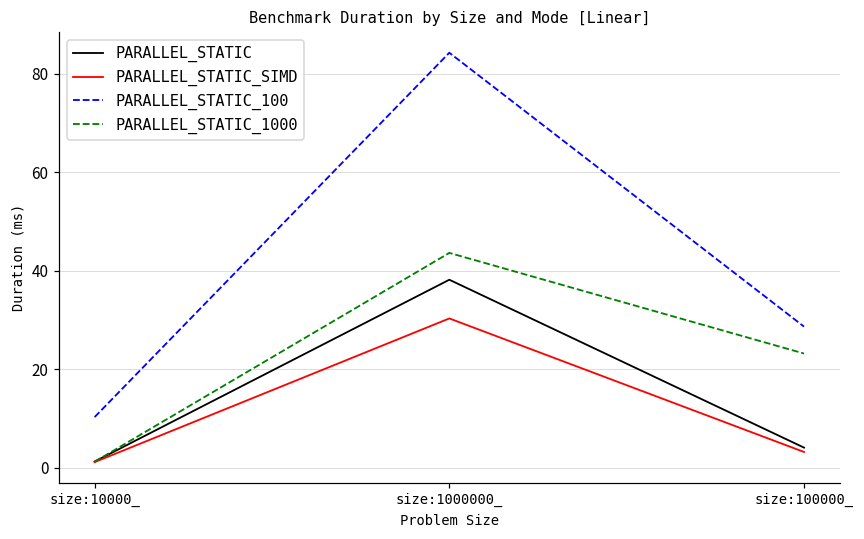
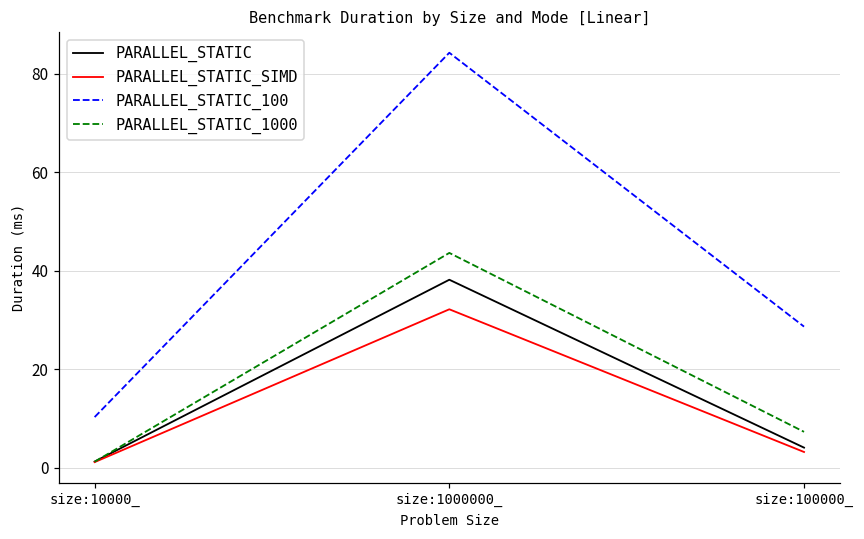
  {
    "PARALLEL_STATIC": {
      "size:1000000_": 38,
      "size:100000_": 4
    },
    "PARALLEL_STATIC_SIMD": {
-     "size:1000000_": 30,
+     "size:1000000_": 32,
      "size:100000_": 3
    },
    "PARALLEL_STATIC_100": {
      "size:10000_": 10,
      "size:1000000_": 84,
      "size:100000_": 29
    },
    "PARALLEL_STATIC_1000": {
      "size:1000000_": 44,
-     "size:100000_": 23
+     "size:100000_": 7
    }
  }
